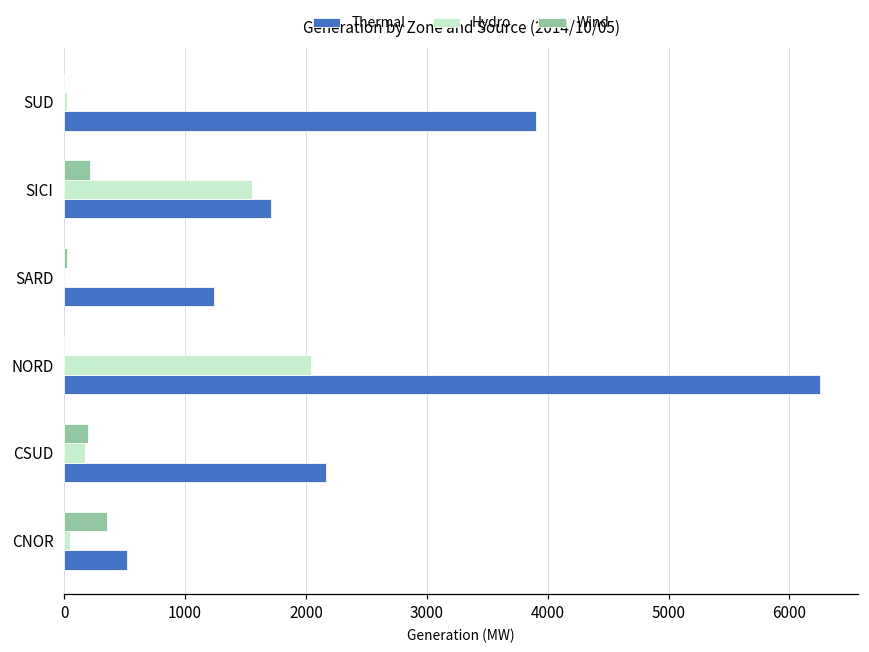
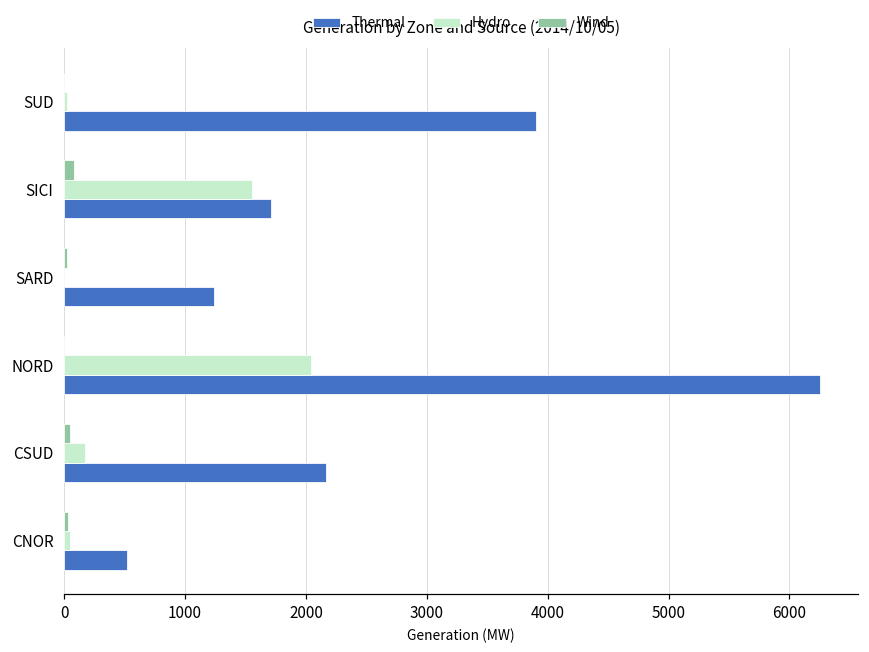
  {
    "Thermal": {
      "SUD": 3900,
      "SICI": 1710,
      "SARD": 1240,
      "NORD": 6250,
      "CSUD": 2160,
      "CNOR": 520
    },
    "Hydro": {
      "SICI": 1560,
      "SARD": 0,
      "NORD": 2040,
      "CSUD": 170,
      "CNOR": 50
    },
    "Wind": {
      "SUD": 0,
-     "SICI": 210,
+     "SICI": 90,
      "SARD": 30,
-     "CSUD": 190,
-     "CNOR": 350
+     "CSUD": 50,
+     "CNOR": 30
    }
  }
